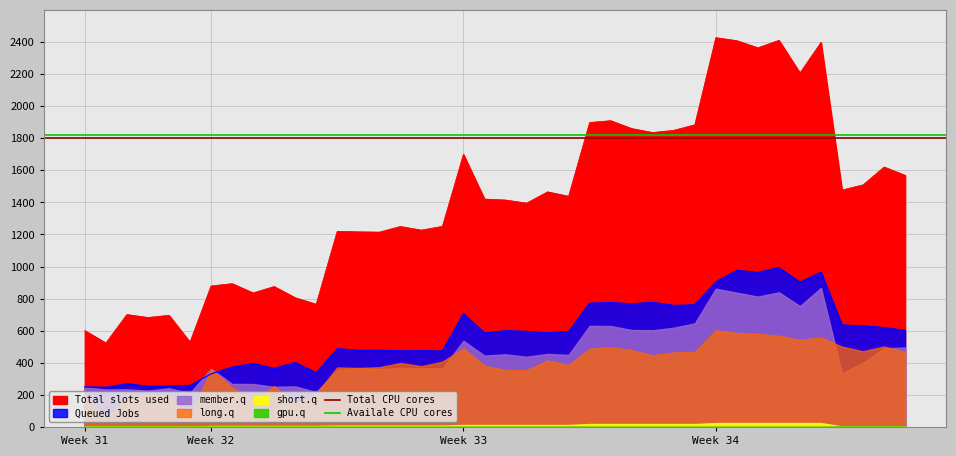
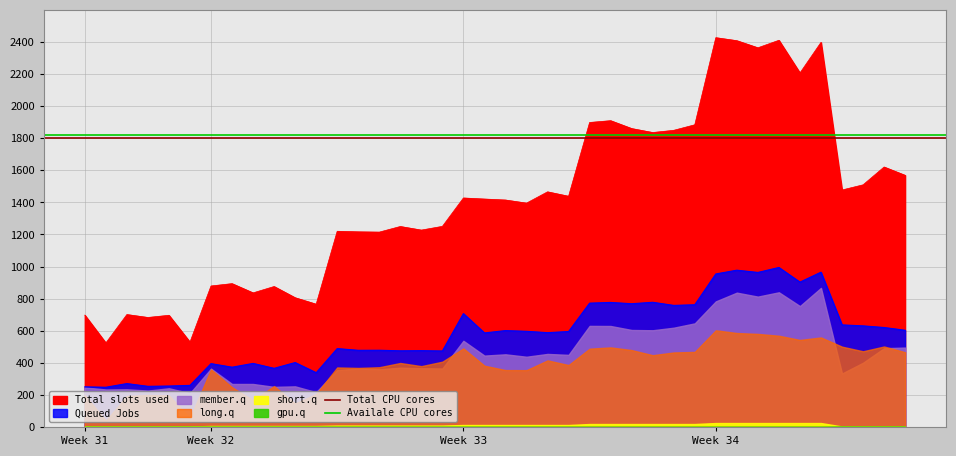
  {
    "Total slots used": {
-     "Week 31": 600,
+     "Week 31": 700,
      "Week 32": 880,
-     "Week 33": 1700,
+     "Week 33": 1430,
      "Week 34": 2430
    },
    "Queued Jobs": {
-     "Week 32": 330,
+     "Week 32": 390,
      "Week 33": 710,
-     "Week 34": 900
+     "Week 34": 950
    },
    "member.q": {
      "Week 33": 540,
-     "Week 34": 860
+     "Week 34": 780
    },
    "long.q": {
      "Week 33": 490,
      "Week 34": 600
    },
    "short.q": {
      "Week 34": 20
    }
  }
